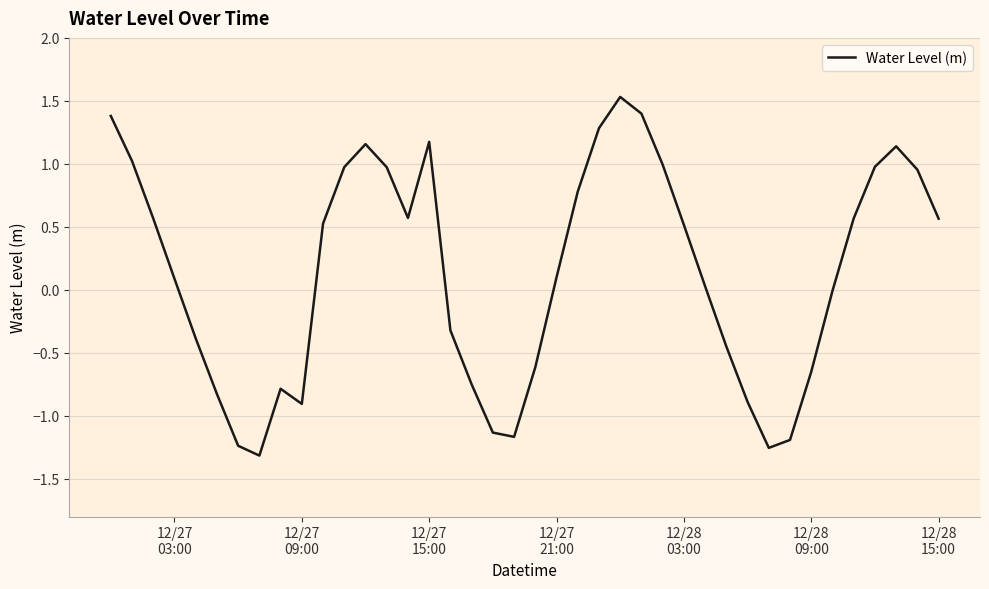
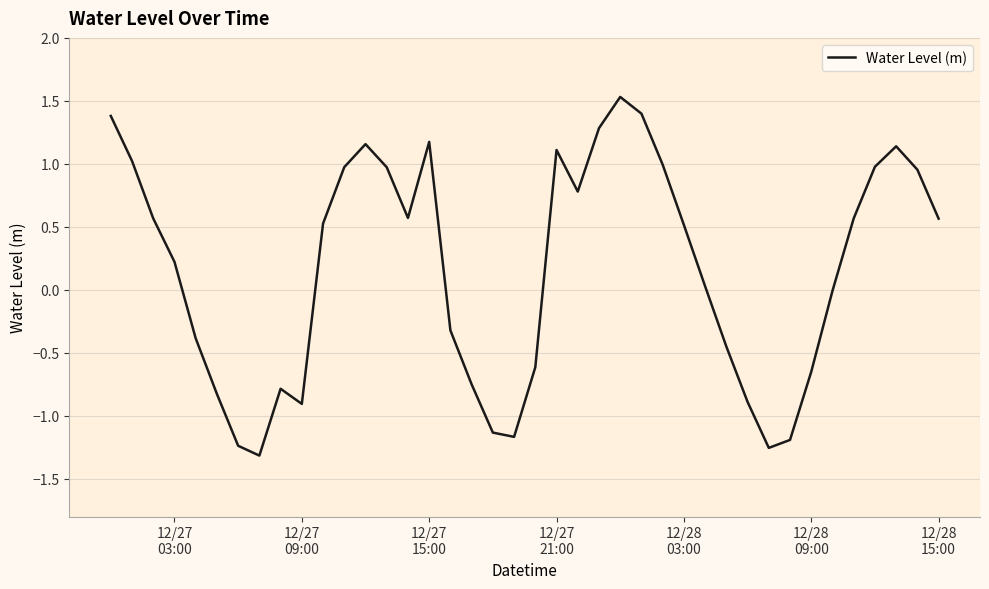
  {
-   "12/27 03:00": 0.09,
+   "12/27 03:00": 0.22,
    "12/27 09:00": -0.91,
    "12/27 15:00": 1.17,
-   "12/27 21:00": 0.10,
+   "12/27 21:00": 1.11,
    "12/28 03:00": 0.51,
    "12/28 09:00": -0.65,
    "12/28 15:00": 0.56
  }
